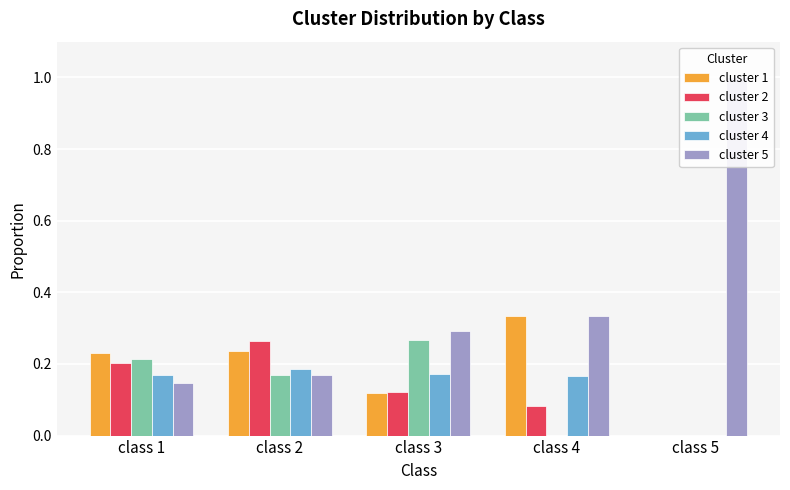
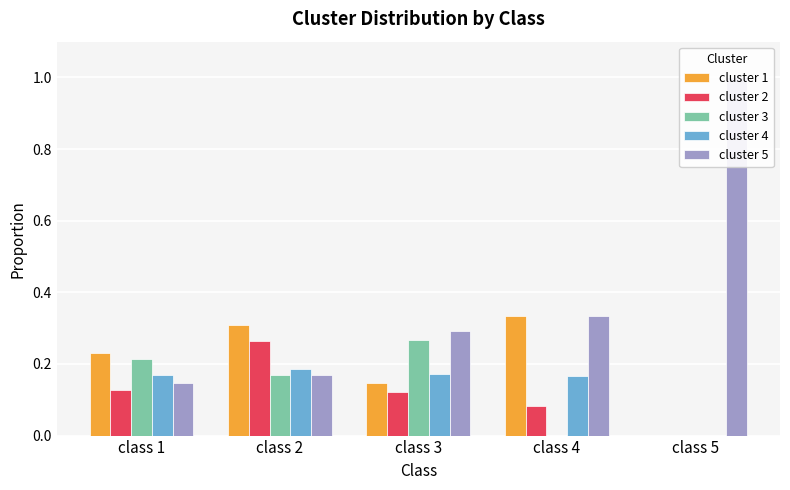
  {
    "cluster 1": {
      "class 1": 0.23,
-     "class 2": 0.24,
-     "class 3": 0.12,
+     "class 2": 0.31,
+     "class 3": 0.15,
      "class 4": 0.33,
      "class 5": 0.00
    },
    "cluster 2": {
-     "class 1": 0.20,
+     "class 1": 0.13,
      "class 2": 0.27,
      "class 3": 0.12,
      "class 4": 0.08,
      "class 5": 0.00
    }
  }
